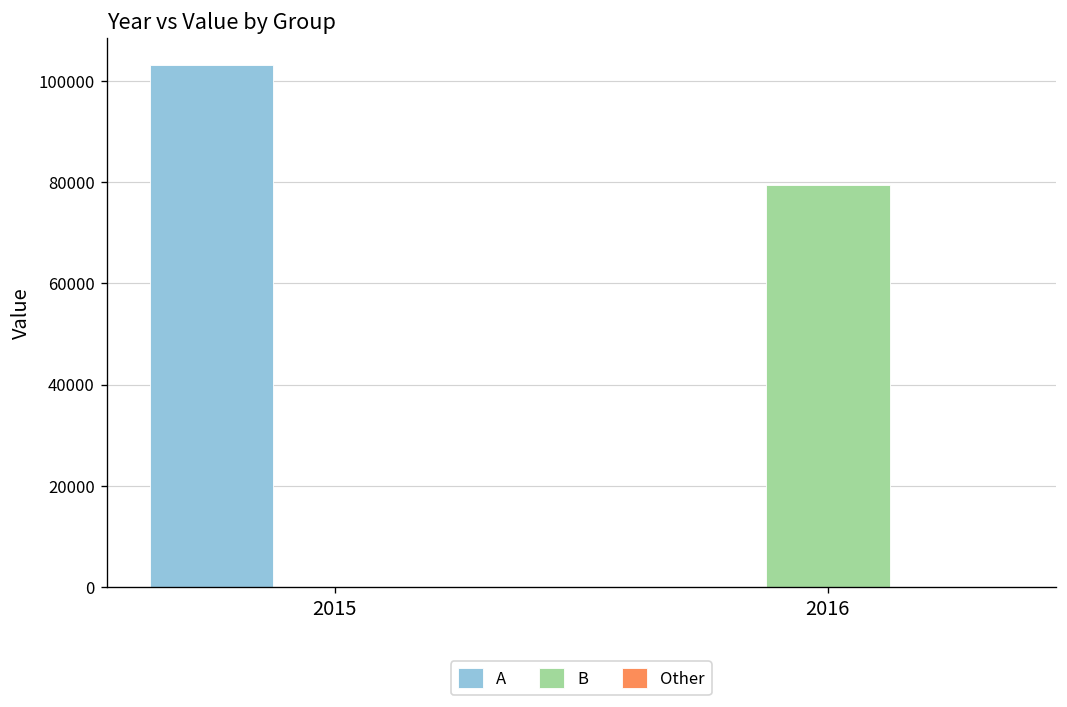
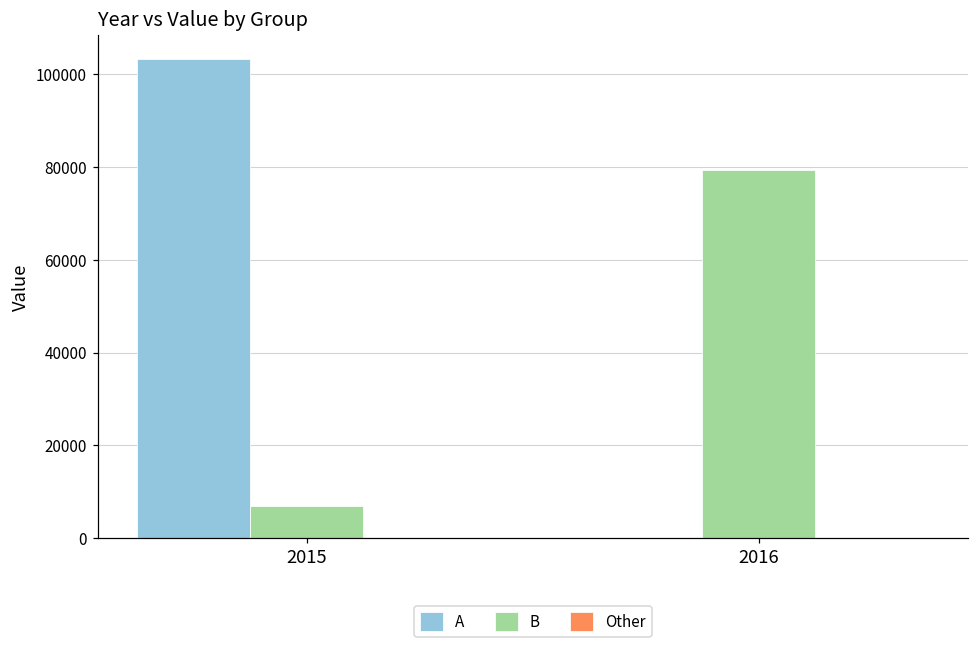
  {
    "A": {
      "2015": 103000
    },
    "B": {
-     "2015": 0,
+     "2015": 7000,
      "2016": 79000
    }
  }
